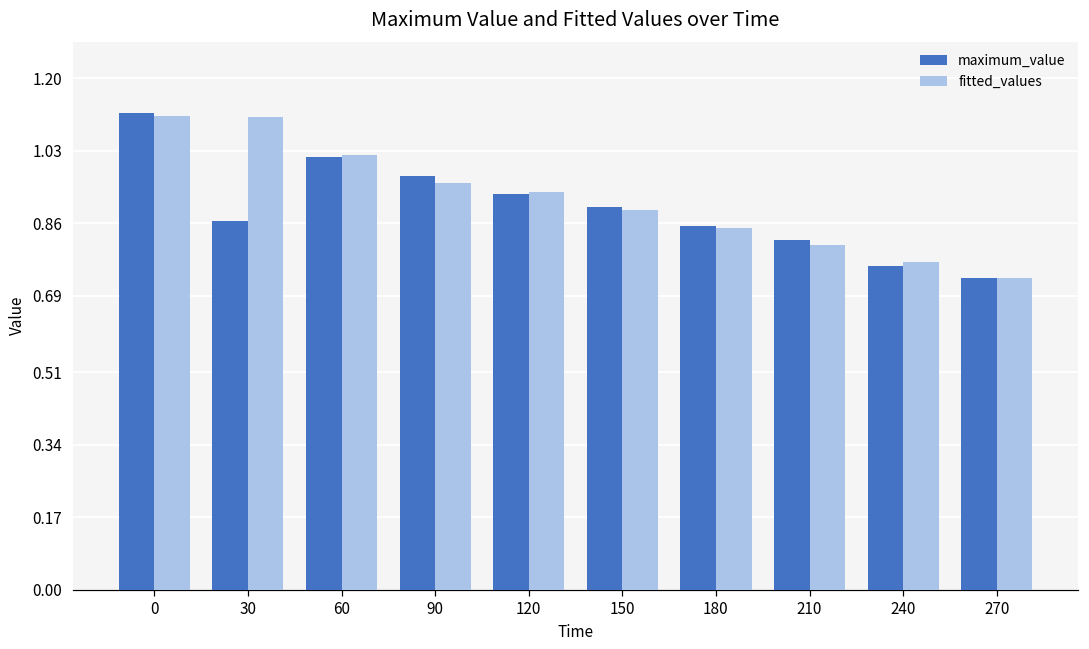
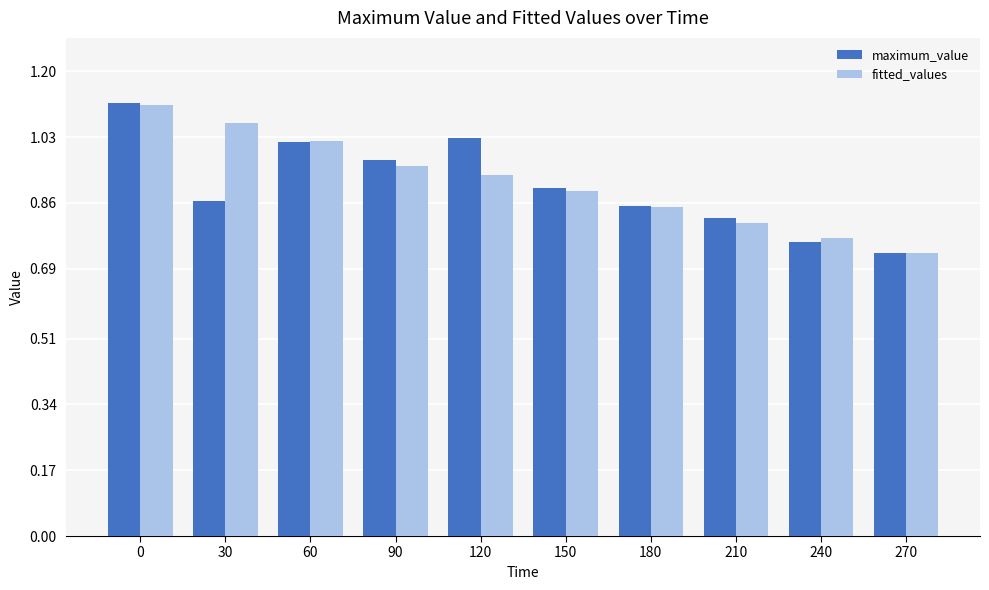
  {
    "maximum_value": {
      "0": 1.12,
      "30": 0.87,
      "60": 1.02,
      "90": 0.97,
-     "120": 0.93,
+     "120": 1.03,
      "150": 0.90,
      "180": 0.85,
      "210": 0.82,
      "240": 0.76,
      "270": 0.73
    },
    "fitted_values": {
      "0": 1.11,
-     "30": 1.11,
+     "30": 1.07,
      "60": 1.02,
      "90": 0.95,
      "120": 0.93,
      "150": 0.89,
      "180": 0.85,
      "210": 0.81,
      "240": 0.77,
      "270": 0.73
    }
  }
